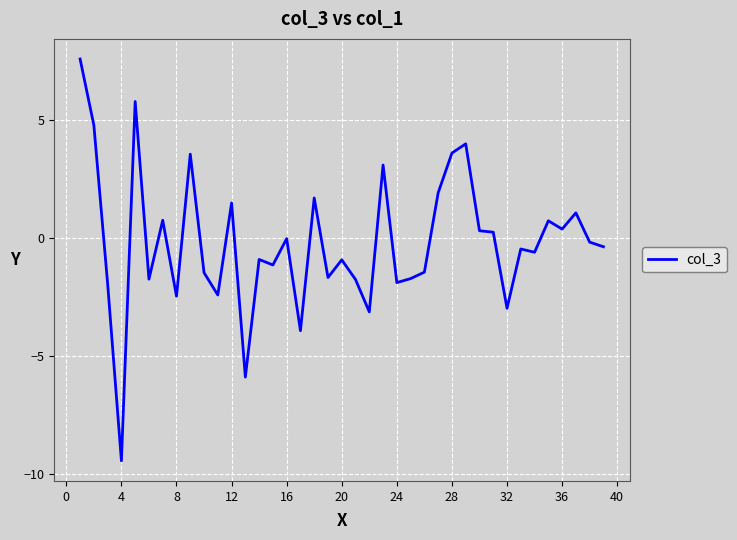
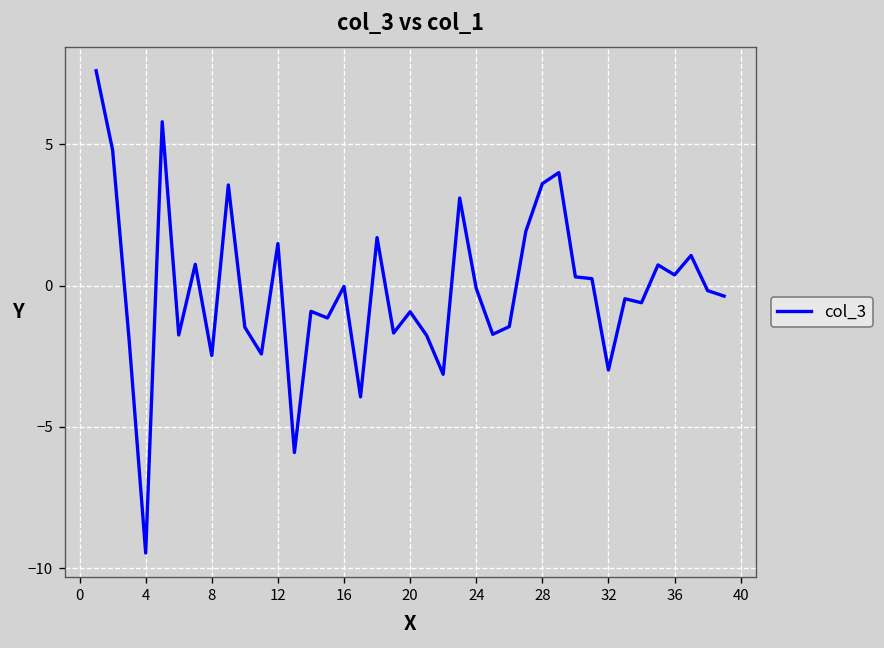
  {
    "4": -9.5,
    "8": -2.5,
    "12": 1.5,
    "16": 0.0,
    "20": -0.9,
-   "24": -1.9,
+   "24": -0.1,
    "28": 3.6,
    "32": -3.0,
    "36": 0.4
  }
